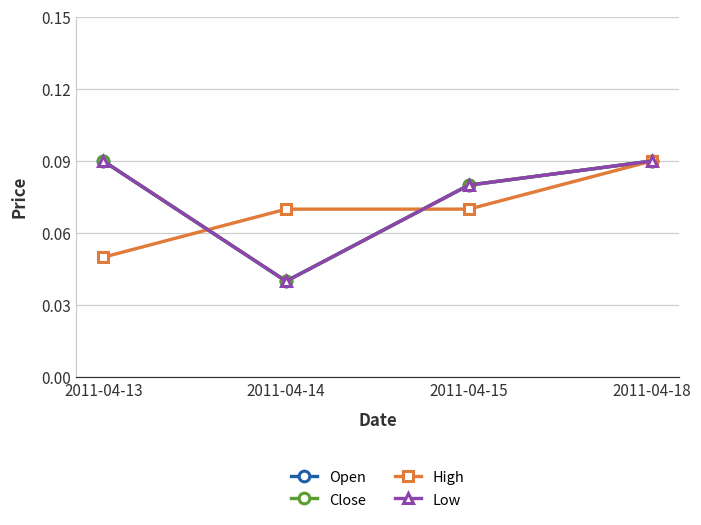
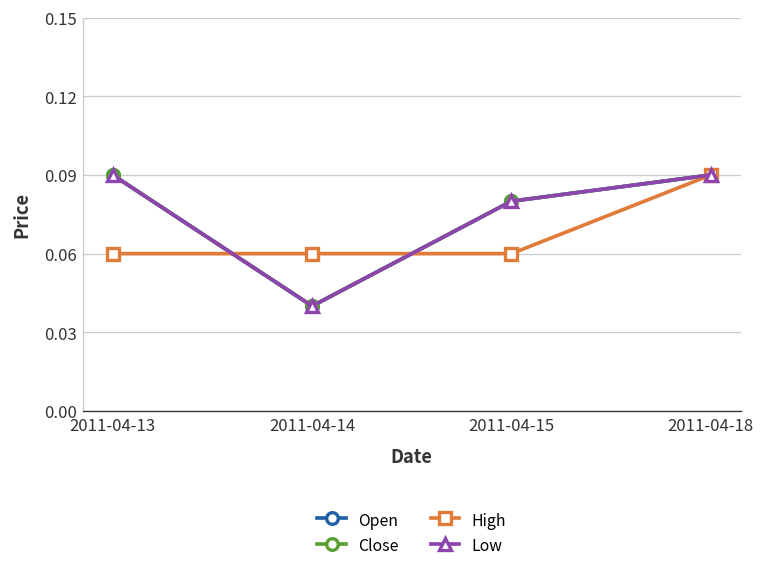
  {
    "Low": {
      "2011-04-13": 0.09,
      "2011-04-14": 0.04,
      "2011-04-15": 0.08
    },
    "High": {
-     "2011-04-13": 0.05,
-     "2011-04-14": 0.07,
-     "2011-04-15": 0.07
+     "2011-04-13": 0.06,
+     "2011-04-14": 0.06,
+     "2011-04-15": 0.06
    }
  }
